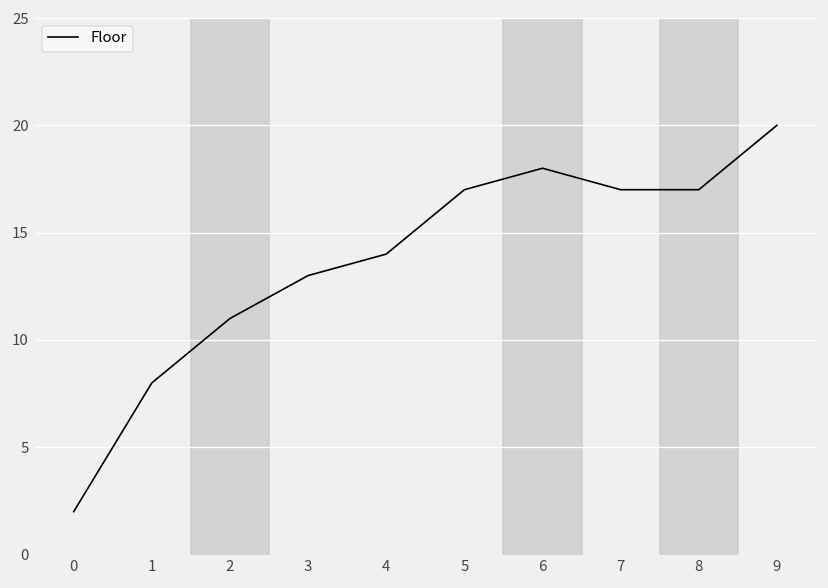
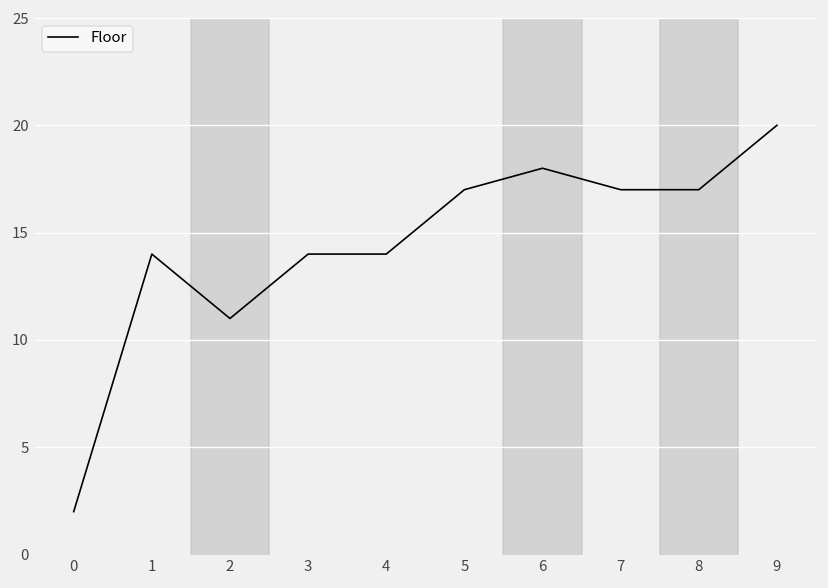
  {
    "0": 2,
-   "1": 8,
+   "1": 14,
    "2": 11,
-   "3": 13,
+   "3": 14,
    "4": 14,
    "5": 17,
    "6": 18,
    "7": 17,
    "8": 17,
    "9": 20
  }
